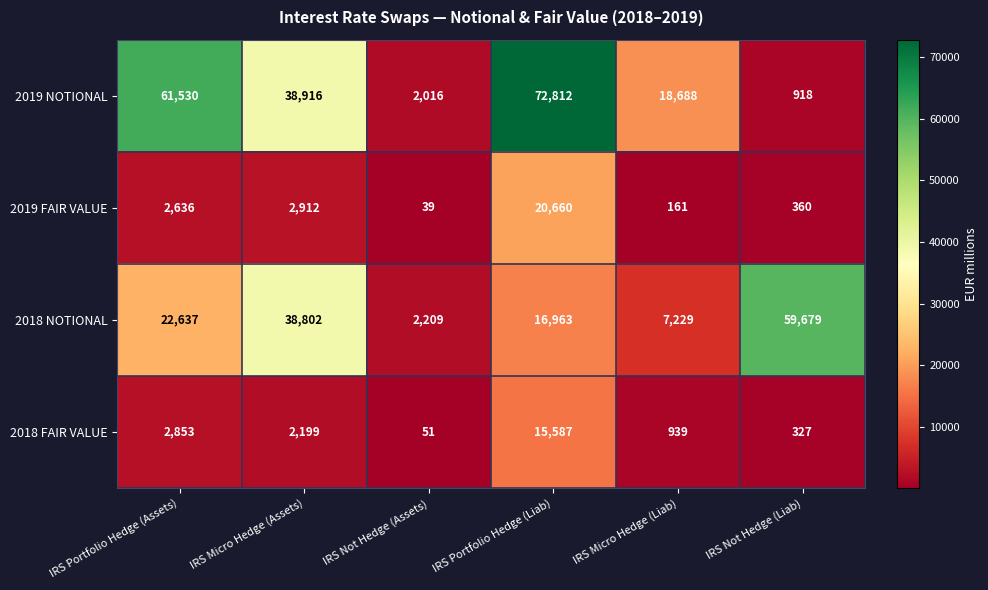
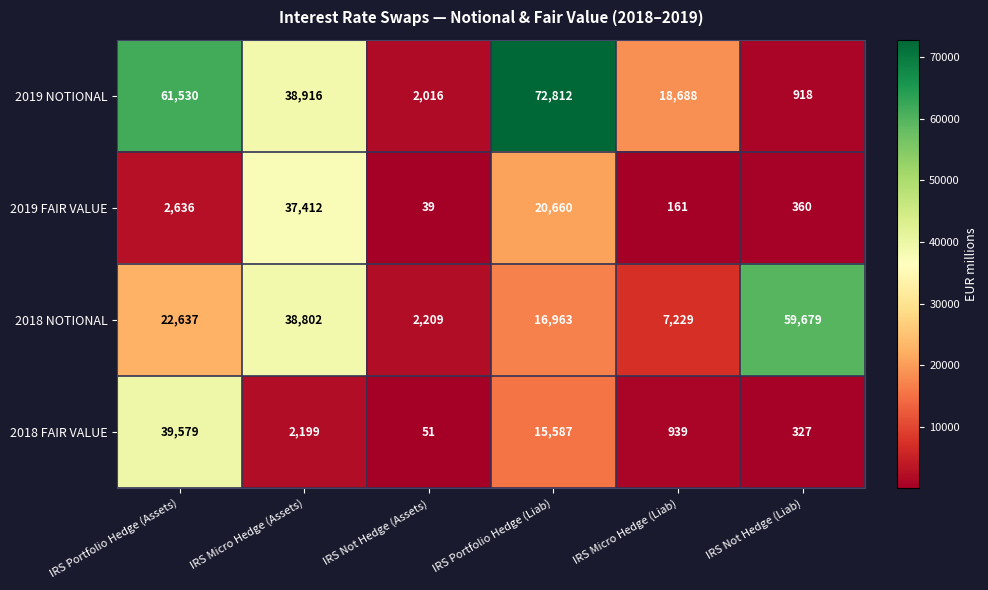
  {
    "2019 NOTIONAL": {
      "IRS Portfolio Hedge (Assets)": "61,530",
      "IRS Micro Hedge (Assets)": "38,916",
      "IRS Not Hedge (Assets)": "2,016",
      "IRS Portfolio Hedge (Liab)": "72,812",
      "IRS Micro Hedge (Liab)": "18,688",
      "IRS Not Hedge (Liab)": "918"
    },
    "2019 FAIR VALUE": {
      "IRS Portfolio Hedge (Assets)": "2,636",
-     "IRS Micro Hedge (Assets)": "2,912",
+     "IRS Micro Hedge (Assets)": "37,412",
      "IRS Not Hedge (Assets)": "39",
      "IRS Portfolio Hedge (Liab)": "20,660",
      "IRS Micro Hedge (Liab)": "161",
      "IRS Not Hedge (Liab)": "360"
    },
    "2018 NOTIONAL": {
      "IRS Portfolio Hedge (Assets)": "22,637",
      "IRS Micro Hedge (Assets)": "38,802",
      "IRS Not Hedge (Assets)": "2,209",
      "IRS Portfolio Hedge (Liab)": "16,963",
      "IRS Micro Hedge (Liab)": "7,229",
      "IRS Not Hedge (Liab)": "59,679"
    },
    "2018 FAIR VALUE": {
-     "IRS Portfolio Hedge (Assets)": "2,853",
+     "IRS Portfolio Hedge (Assets)": "39,579",
      "IRS Micro Hedge (Assets)": "2,199",
      "IRS Not Hedge (Assets)": "51",
      "IRS Portfolio Hedge (Liab)": "15,587",
      "IRS Micro Hedge (Liab)": "939",
      "IRS Not Hedge (Liab)": "327"
    }
  }
